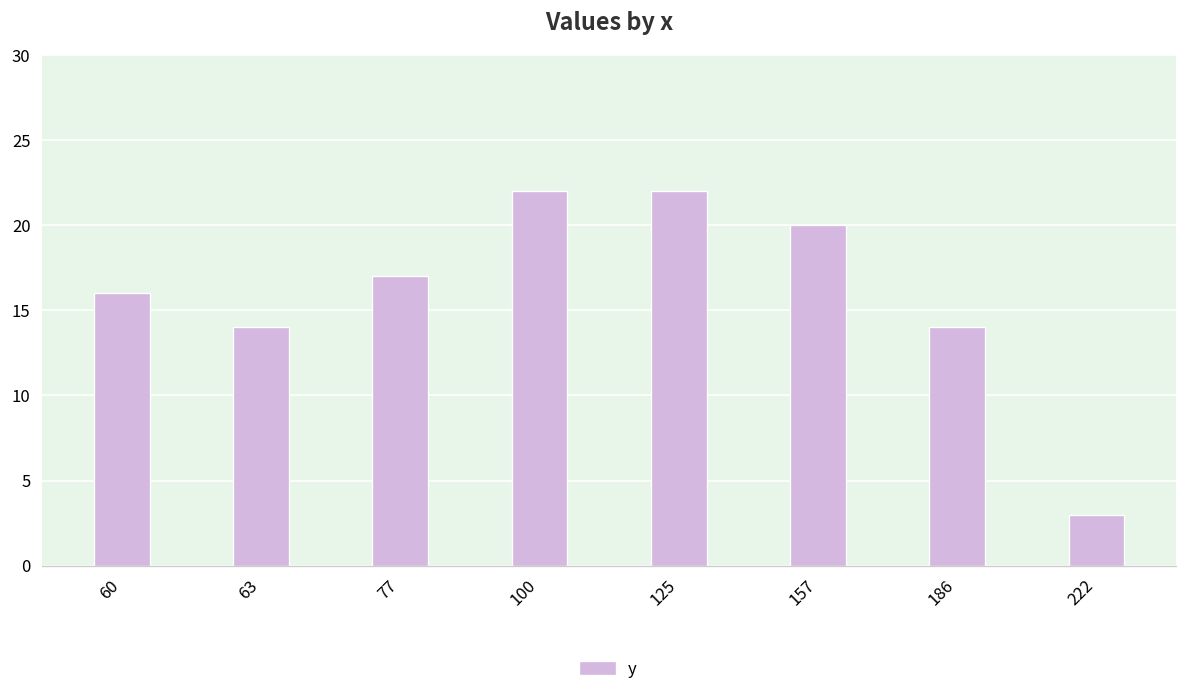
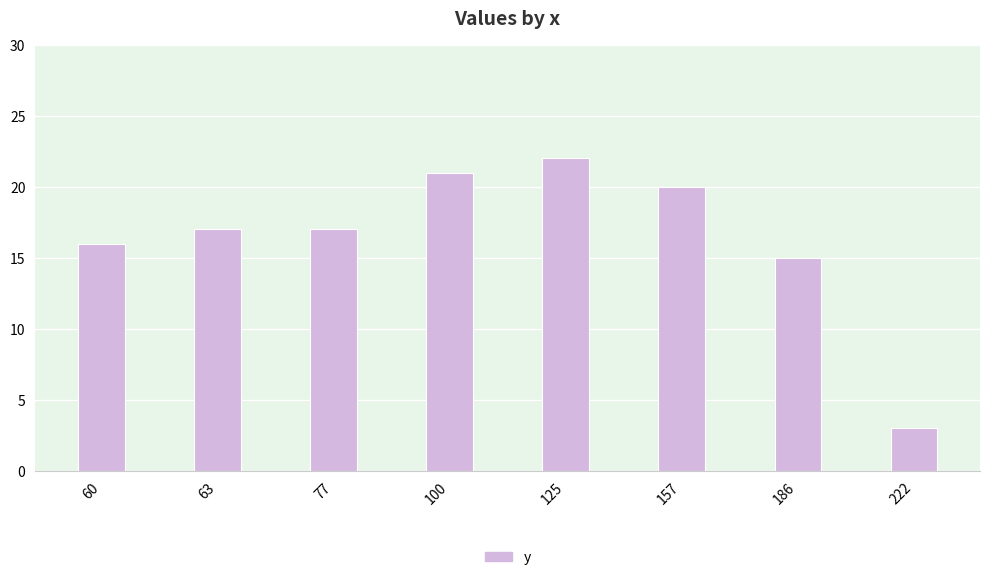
  {
    "60": 16,
-   "63": 14,
+   "63": 17,
    "77": 17,
-   "100": 22,
+   "100": 21,
    "125": 22,
    "157": 20,
-   "186": 14,
+   "186": 15,
    "222": 3
  }
